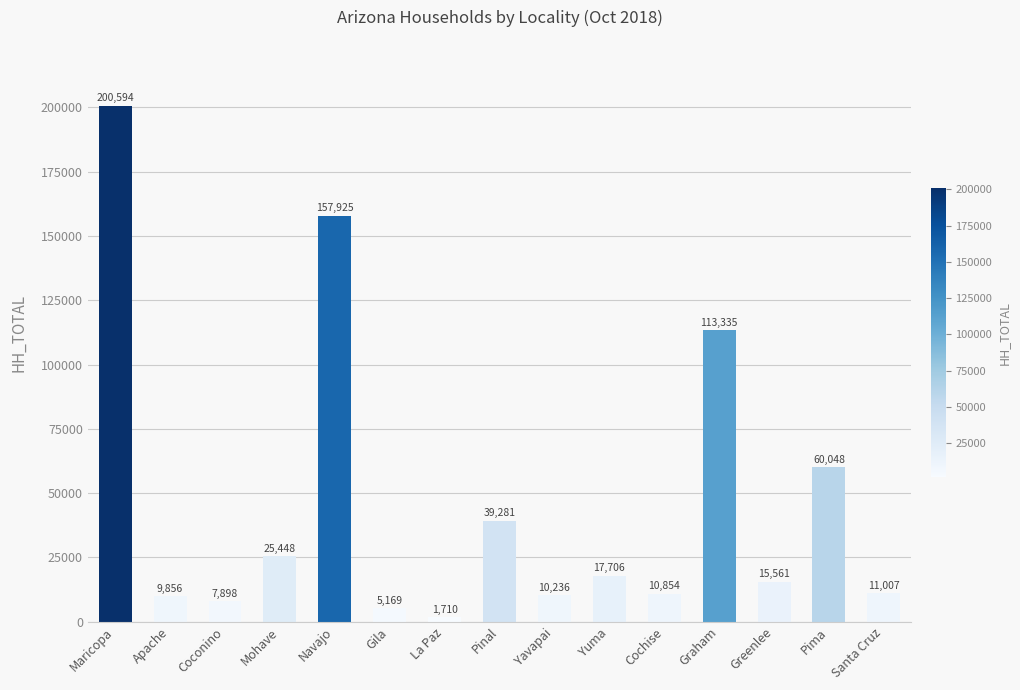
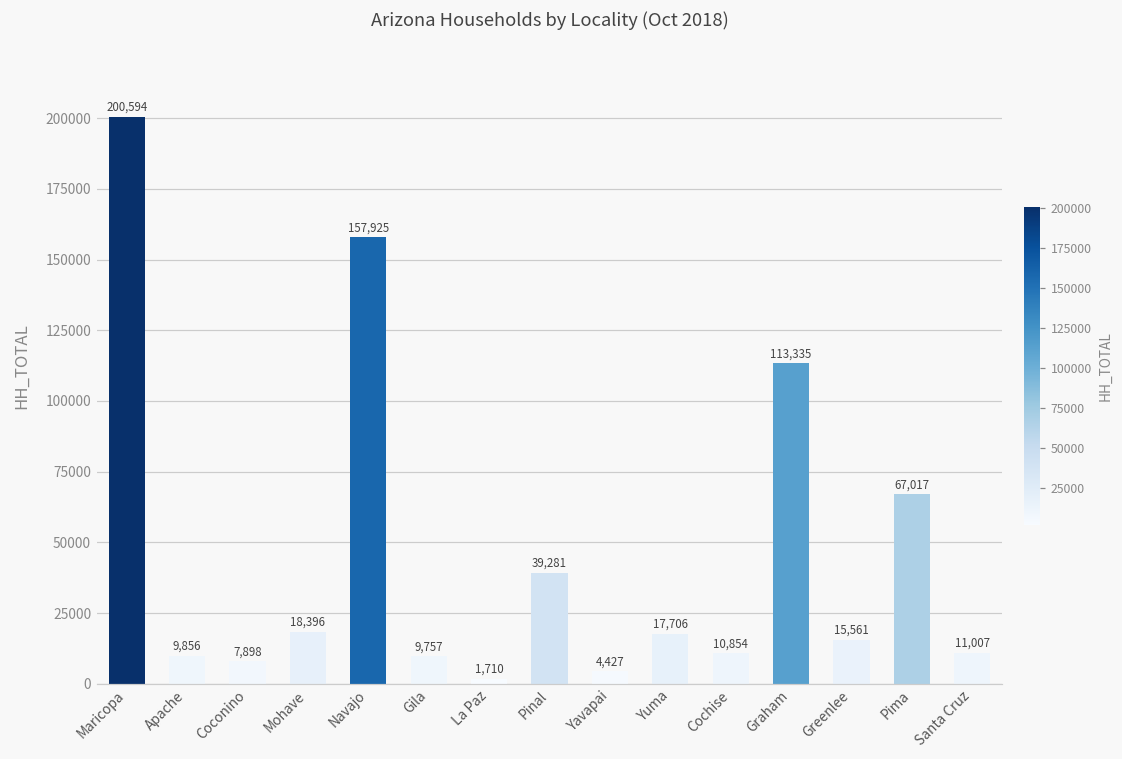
  {
    "Maricopa": "200,594",
    "Apache": "9,856",
    "Coconino": "7,898",
-   "Mohave": "25,448",
+   "Mohave": "18,396",
    "Navajo": "157,925",
-   "Gila": "5,169",
+   "Gila": "9,757",
    "La Paz": "1,710",
    "Pinal": "39,281",
-   "Yavapai": "10,236",
+   "Yavapai": "4,427",
    "Yuma": "17,706",
    "Cochise": "10,854",
    "Graham": "113,335",
    "Greenlee": "15,561",
-   "Pima": "60,048",
+   "Pima": "67,017",
    "Santa Cruz": "11,007"
  }
